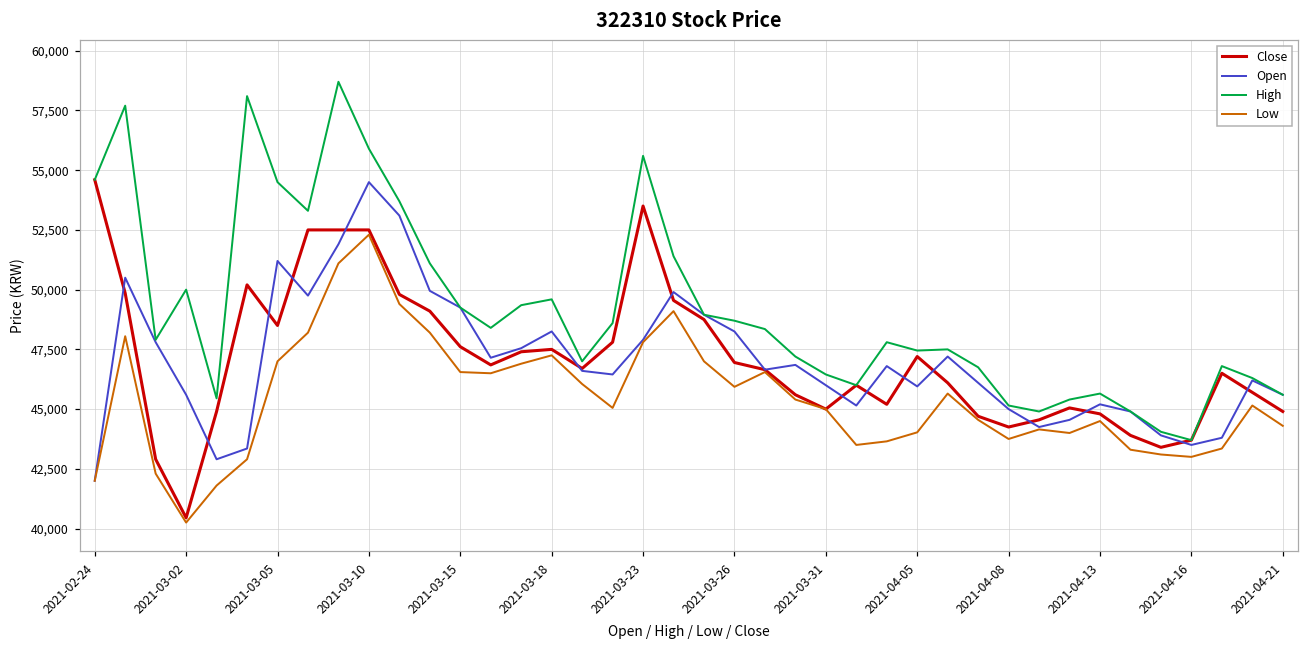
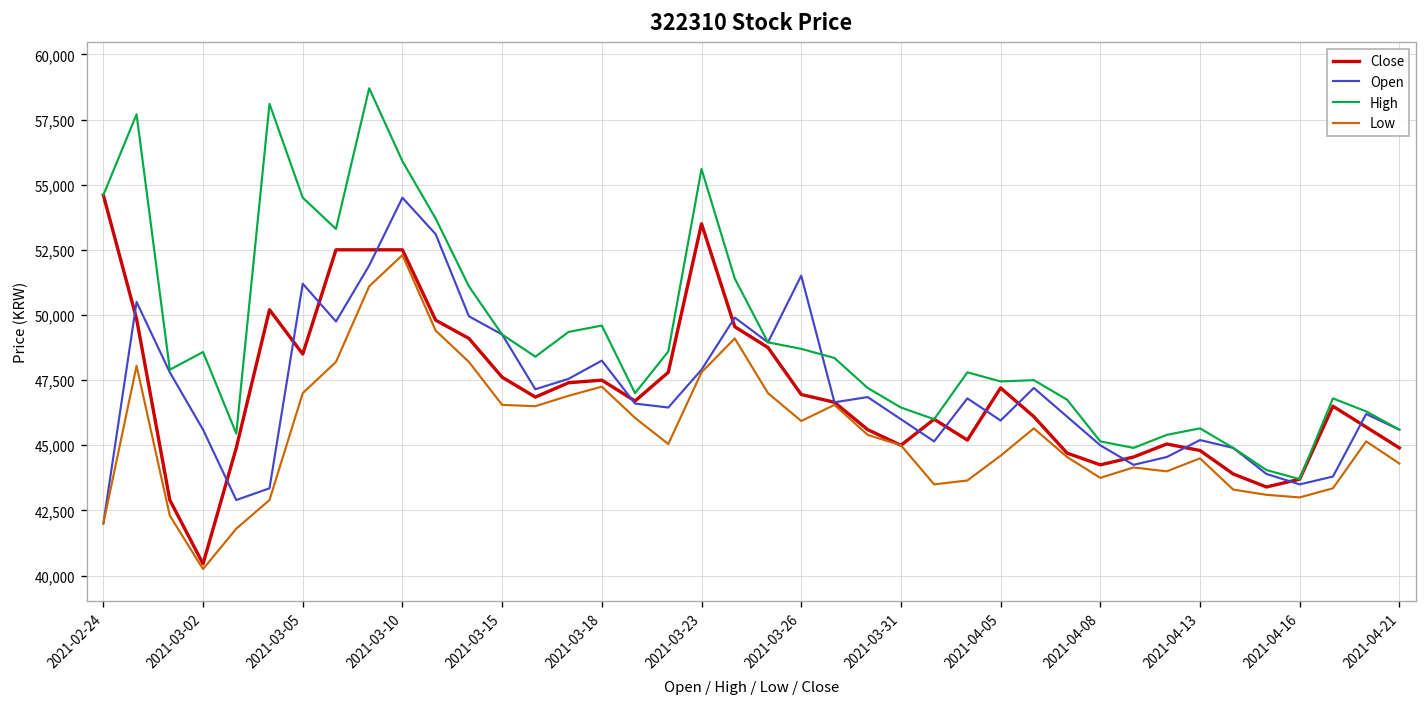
  {
    "Close": {
      "2021-03-02": "40,500",
      "2021-03-05": "48,500",
      "2021-03-10": "52,500",
      "2021-03-15": "47,600",
      "2021-03-18": "47,500",
      "2021-03-23": "53,500",
      "2021-03-26": "47,000",
      "2021-04-05": "47,200",
      "2021-04-08": "44,300",
      "2021-04-13": "44,800",
      "2021-04-21": "44,900"
    },
    "Open": {
      "2021-03-02": "45,600",
      "2021-03-05": "51,200",
      "2021-03-10": "54,500",
      "2021-03-18": "48,300",
-     "2021-03-26": "48,300",
+     "2021-03-26": "51,500",
      "2021-03-31": "46,000",
      "2021-04-05": "46,000",
      "2021-04-08": "45,000",
      "2021-04-13": "45,200",
      "2021-04-16": "43,500"
    },
    "High": {
-     "2021-03-02": "50,000",
+     "2021-03-02": "48,600",
      "2021-03-05": "54,500",
      "2021-03-10": "55,900",
      "2021-03-18": "49,600",
      "2021-03-23": "55,600",
      "2021-03-26": "48,700",
      "2021-03-31": "46,500",
      "2021-04-05": "47,500",
      "2021-04-08": "45,200",
      "2021-04-13": "45,700"
    },
    "Low": {
      "2021-03-02": "40,300",
      "2021-03-05": "47,000",
      "2021-03-10": "52,300",
      "2021-03-15": "46,600",
      "2021-03-18": "47,300",
      "2021-03-26": "45,900",
-     "2021-04-05": "44,000",
+     "2021-04-05": "44,600",
      "2021-04-08": "43,800",
      "2021-04-13": "44,500",
      "2021-04-16": "43,000",
      "2021-04-21": "44,300"
    }
  }
